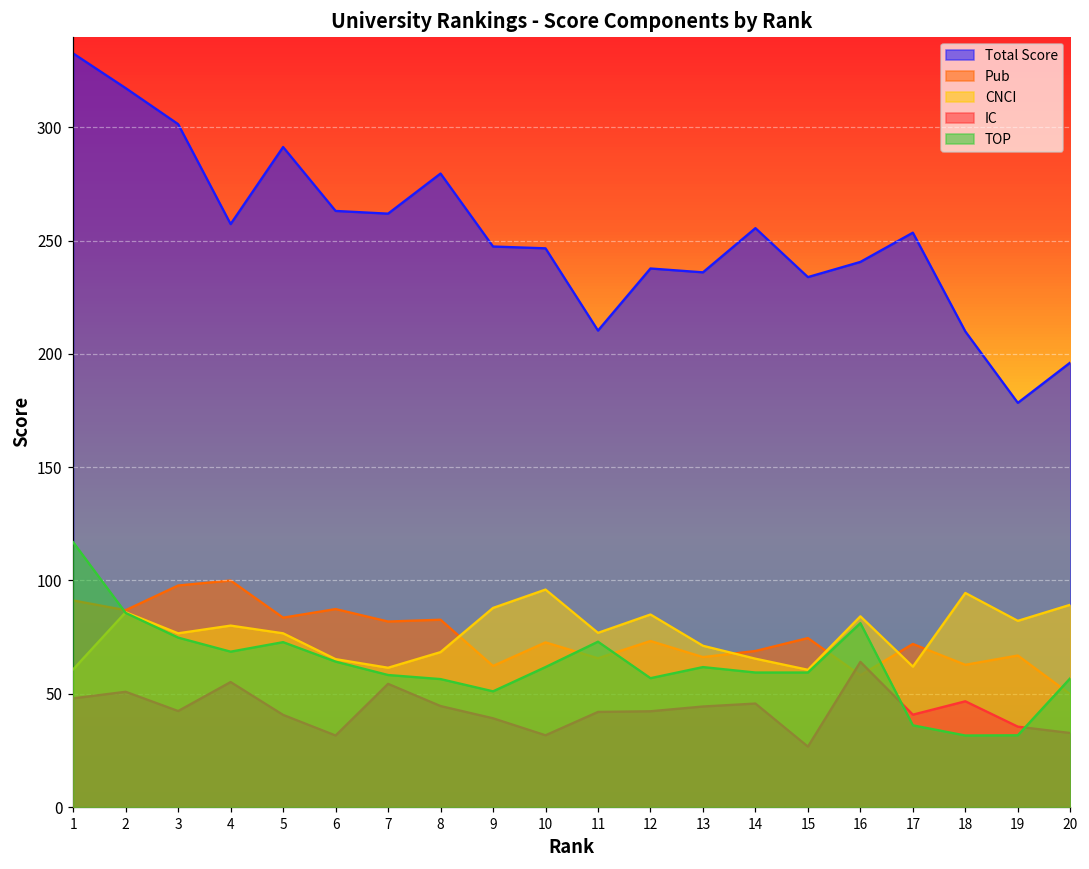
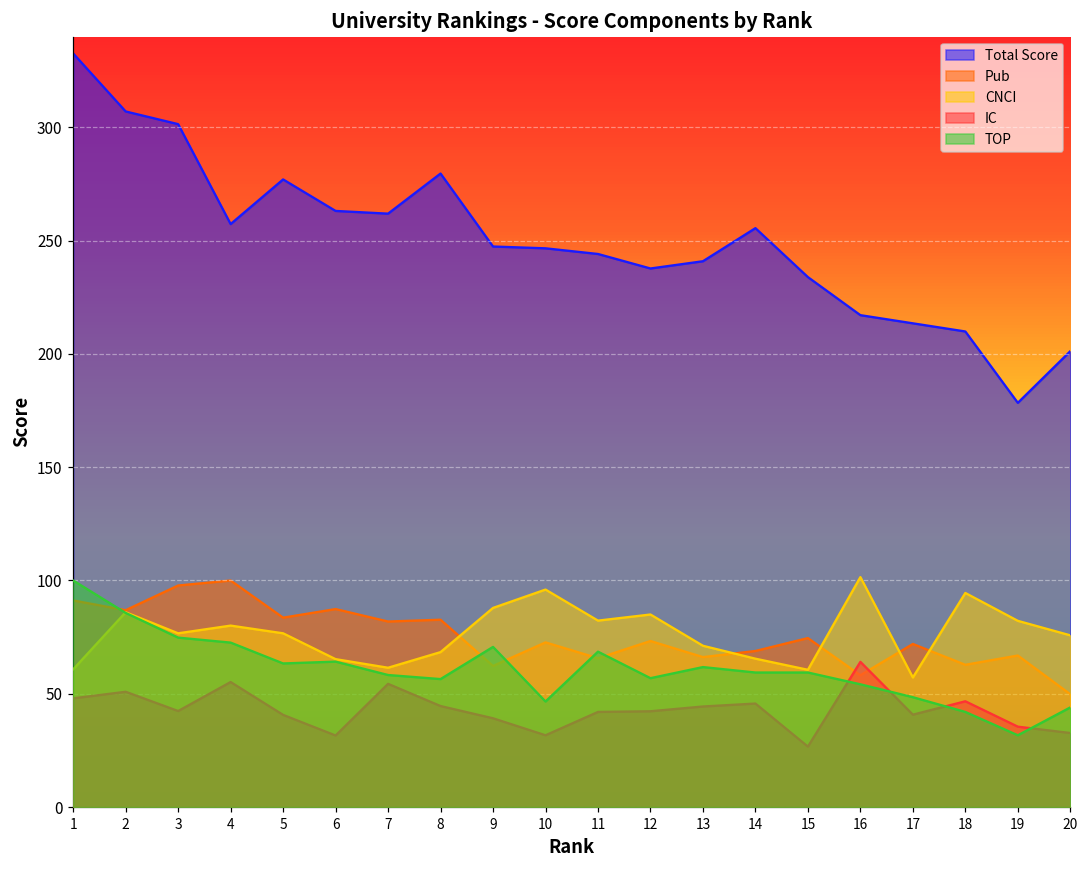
  {
    "Total Score": {
      "1": 333,
-     "2": 317,
+     "2": 307,
      "3": 301,
      "4": 257,
-     "5": 291,
+     "5": 277,
      "6": 263,
      "7": 262,
      "8": 280,
      "9": 247,
      "10": 247,
-     "11": 210,
+     "11": 244,
      "12": 238,
-     "13": 236,
+     "13": 241,
      "14": 256,
      "15": 234,
-     "16": 241,
-     "17": 254,
+     "16": 217,
+     "17": 214,
      "18": 210,
      "19": 178,
-     "20": 196
+     "20": 201
    },
    "CNCI": {
      "1": 61,
      "3": 77,
      "4": 80,
      "5": 77,
      "7": 62,
      "8": 68,
      "9": 88,
      "10": 96,
-     "11": 77,
+     "11": 82,
      "12": 85,
      "13": 71,
      "14": 66,
-     "16": 84,
-     "17": 62,
+     "16": 102,
+     "17": 57,
      "18": 95,
      "19": 82,
-     "20": 89
+     "20": 76
    },
    "TOP": {
-     "1": 117,
+     "1": 100,
      "3": 75,
-     "4": 69,
-     "5": 73,
+     "4": 73,
+     "5": 63,
      "7": 58,
      "8": 57,
-     "9": 51,
-     "10": 62,
-     "11": 73,
+     "9": 71,
+     "10": 47,
+     "11": 69,
      "12": 57,
      "13": 62,
      "14": 59,
-     "16": 81,
-     "17": 36,
-     "18": 32,
+     "16": 54,
+     "17": 49,
+     "18": 42,
      "19": 32,
-     "20": 57
+     "20": 44
    }
  }
